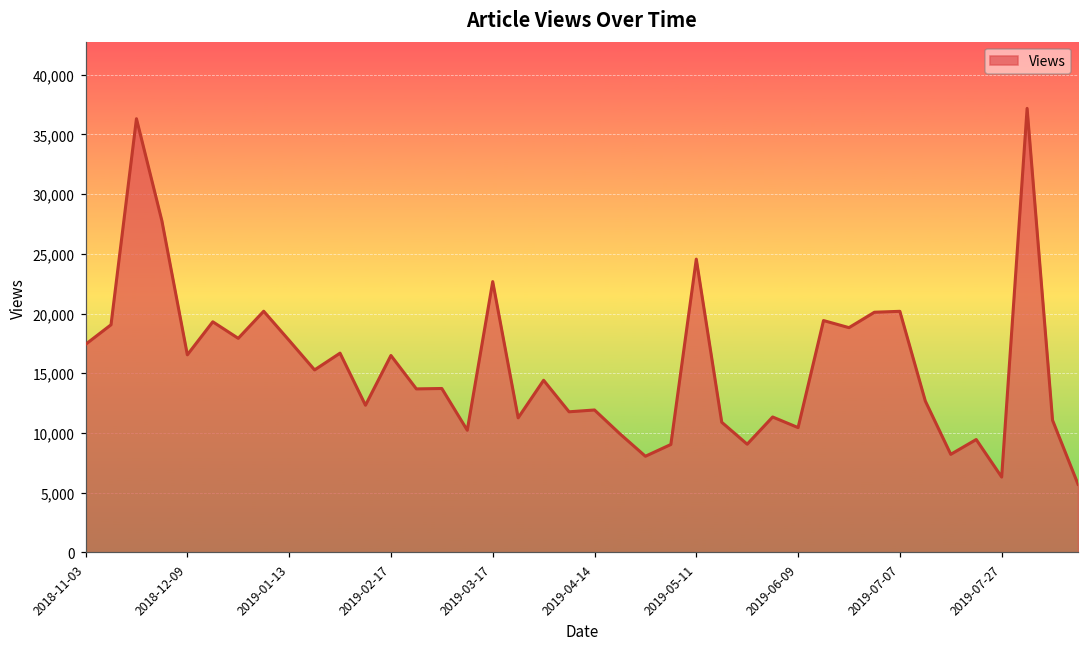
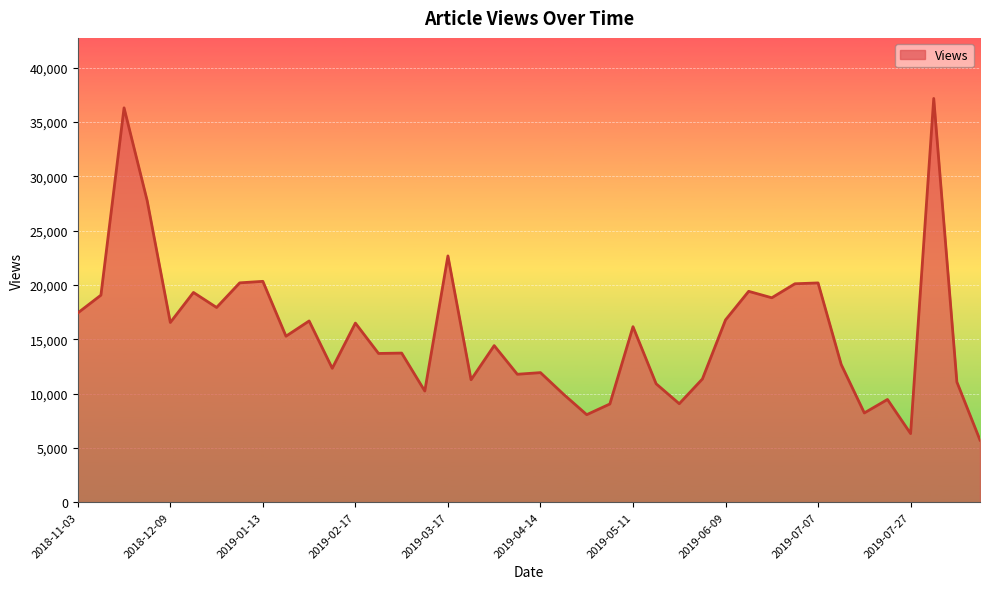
  {
    "2018-11-03": "17,400",
    "2018-12-09": "16,500",
-   "2019-01-13": "17,800",
+   "2019-01-13": "20,300",
    "2019-02-17": "16,500",
    "2019-03-17": "22,700",
    "2019-04-14": "11,900",
-   "2019-05-11": "24,600",
-   "2019-06-09": "10,500",
+   "2019-05-11": "16,200",
+   "2019-06-09": "16,800",
    "2019-07-07": "20,200",
    "2019-07-27": "6,300"
  }
